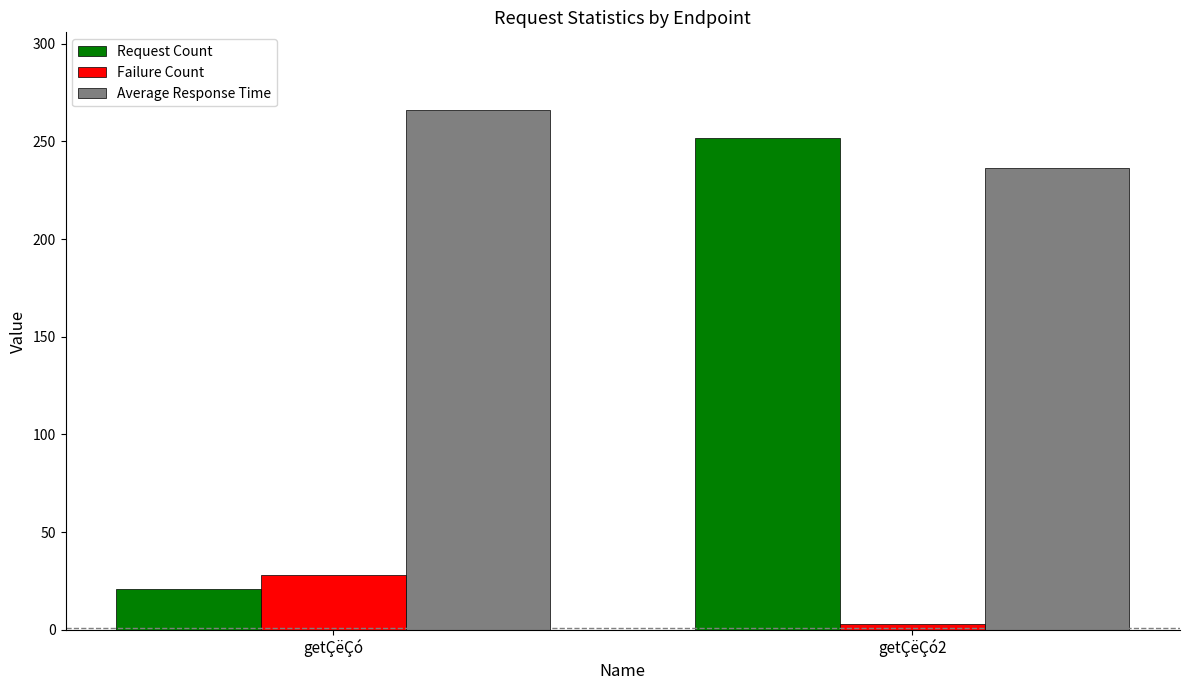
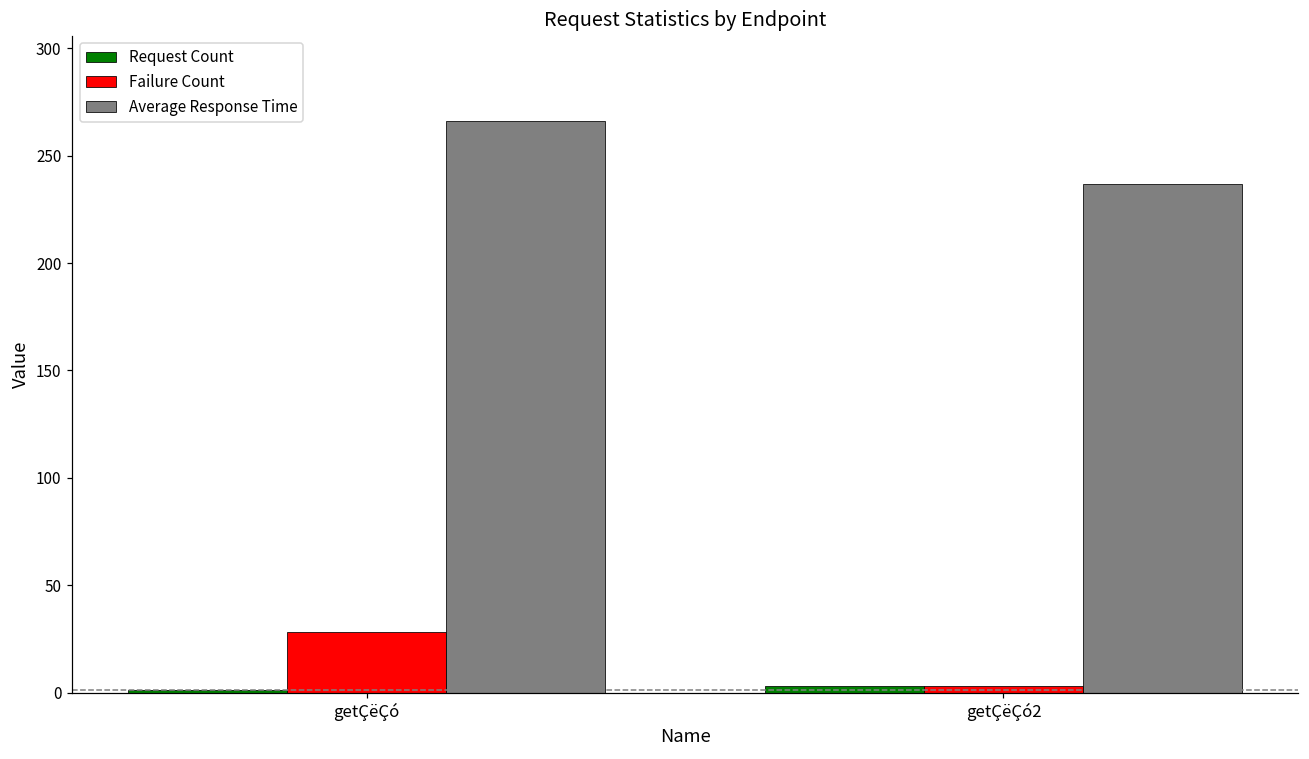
  {
    "Request Count": {
-     "getÇëÇó": 21,
-     "getÇëÇó2": 252
+     "getÇëÇó": 1,
+     "getÇëÇó2": 3
    },
    "Failure Count": {
      "getÇëÇó": 28,
      "getÇëÇó2": 3
    },
    "Average Response Time": {
      "getÇëÇó": 266,
      "getÇëÇó2": 237
    }
  }
